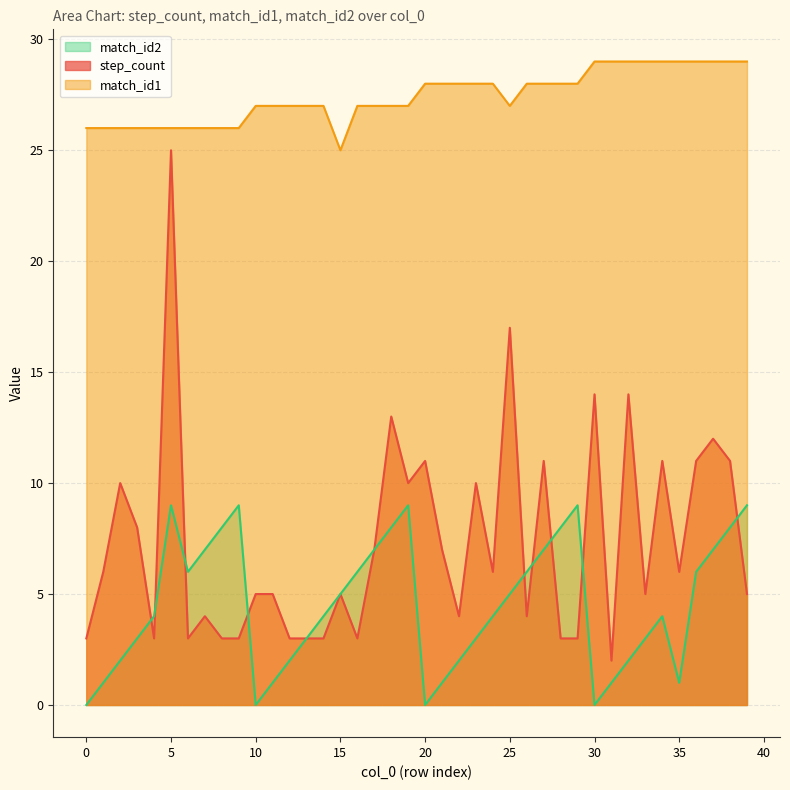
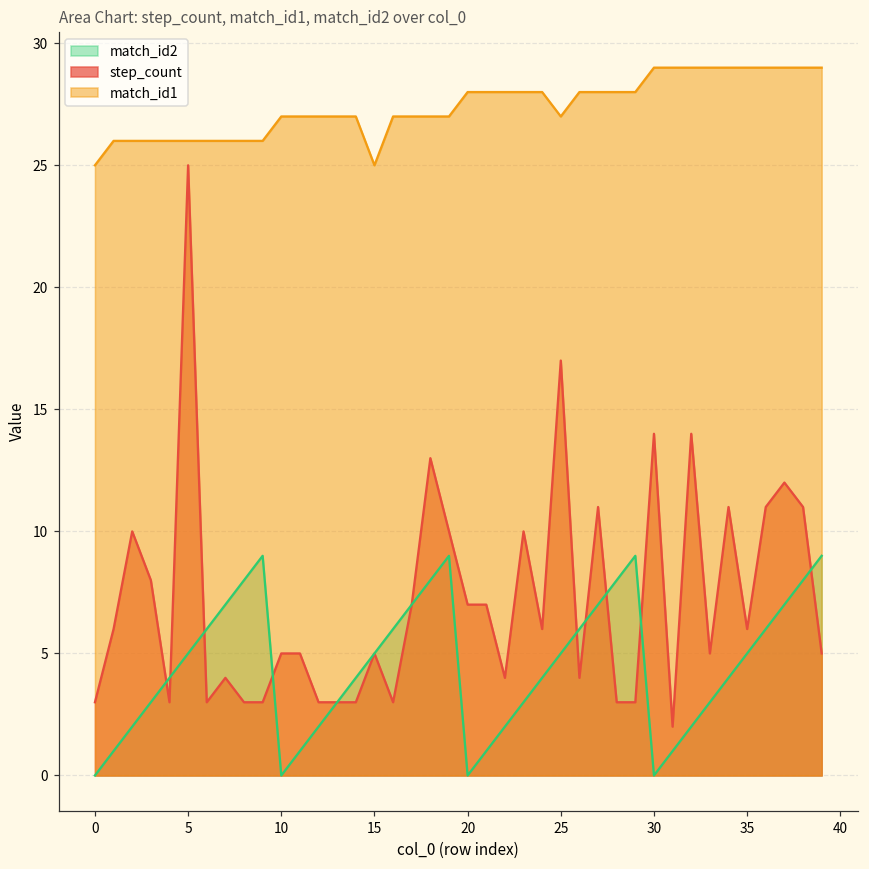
  {
    "match_id2": {
      "0": 0,
-     "5": 9,
+     "5": 5,
      "10": 0,
      "20": 0,
      "25": 5,
      "30": 0,
-     "35": 1
+     "35": 5
    },
    "step_count": {
      "0": 3,
      "5": 25,
      "10": 5,
-     "20": 11,
+     "20": 7,
      "25": 17,
      "30": 14,
      "35": 6
    },
    "match_id1": {
-     "0": 26,
+     "0": 25,
      "5": 26,
      "10": 27,
      "15": 25,
      "20": 28,
      "25": 27,
      "30": 29,
      "35": 29
    }
  }
